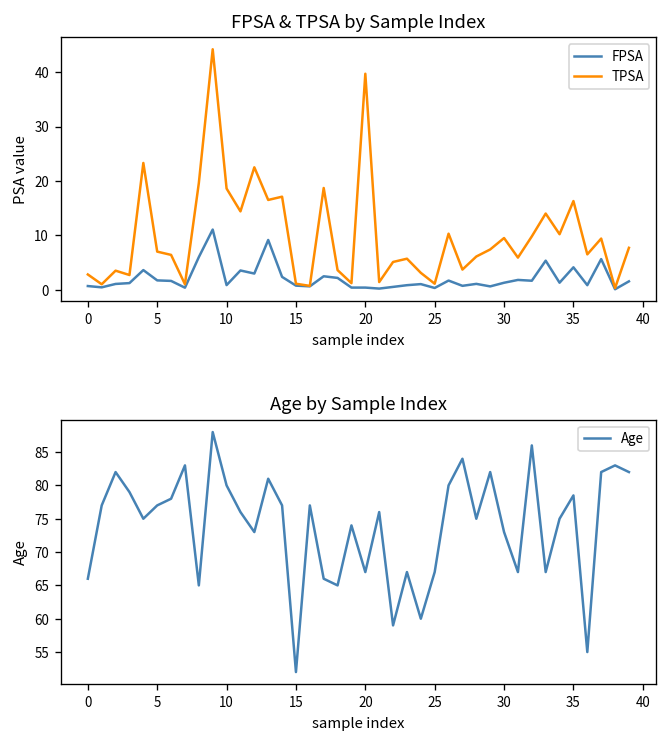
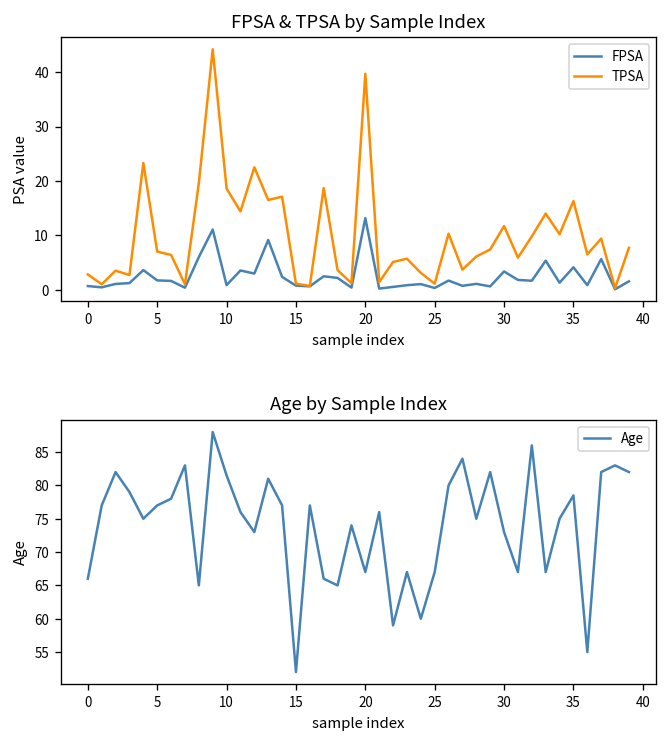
  {
    "FPSA & TPSA by Sample Index": {
      "FPSA": {
        "0": 1,
        "5": 2,
        "10": 1,
-       "20": 0,
+       "20": 13,
        "25": 0,
-       "30": 1,
+       "30": 3,
        "35": 4
      },
      "TPSA": {
        "0": 3,
        "5": 7,
        "10": 19,
        "20": 40,
        "25": 1,
-       "30": 10,
+       "30": 12,
        "35": 16
      }
    },
    "Age by Sample Index": {
      "0": 66,
      "5": 77,
-     "10": 80,
+     "10": 82,
      "15": 52,
      "20": 67,
      "25": 67,
      "30": 73,
      "35": 79
    }
  }
